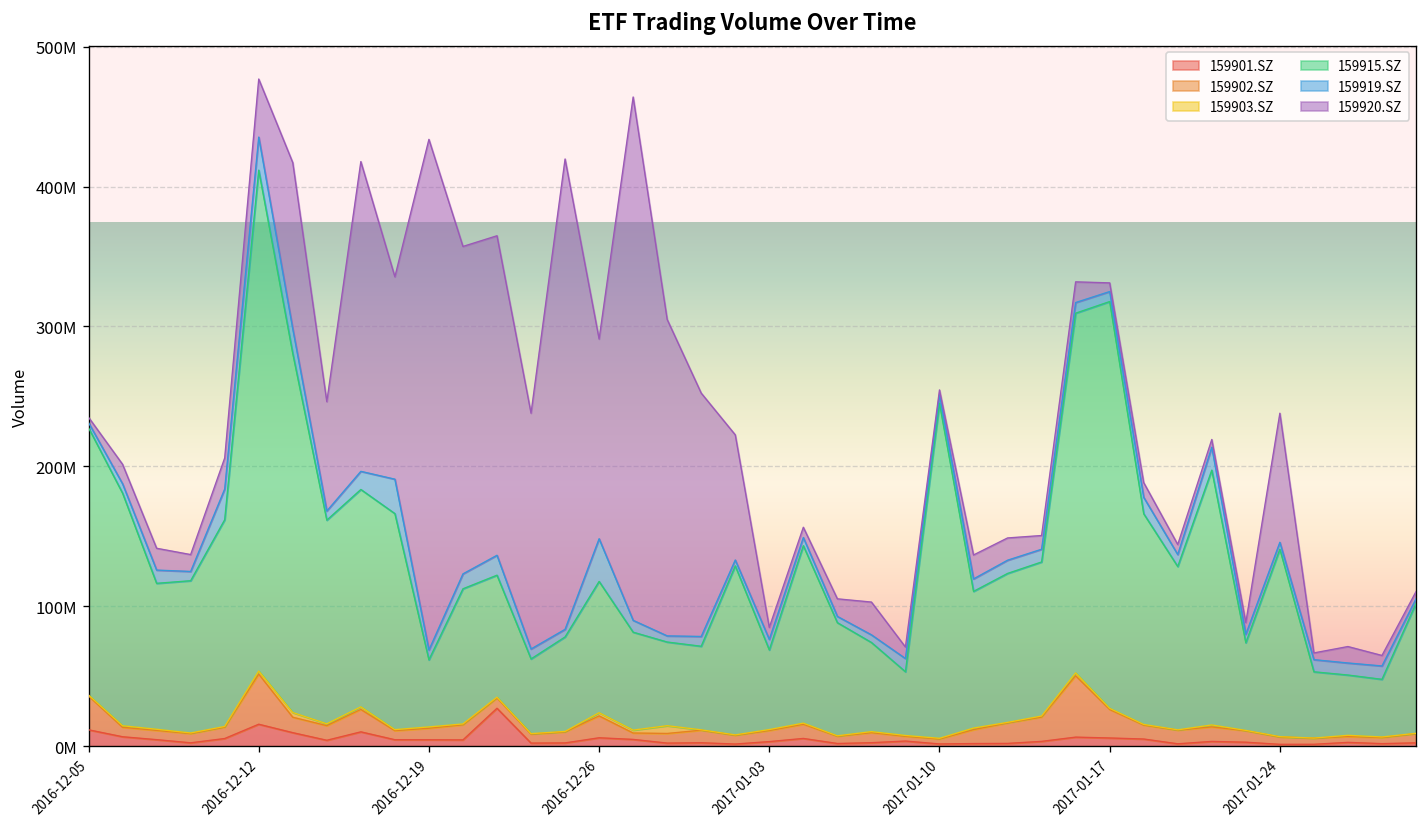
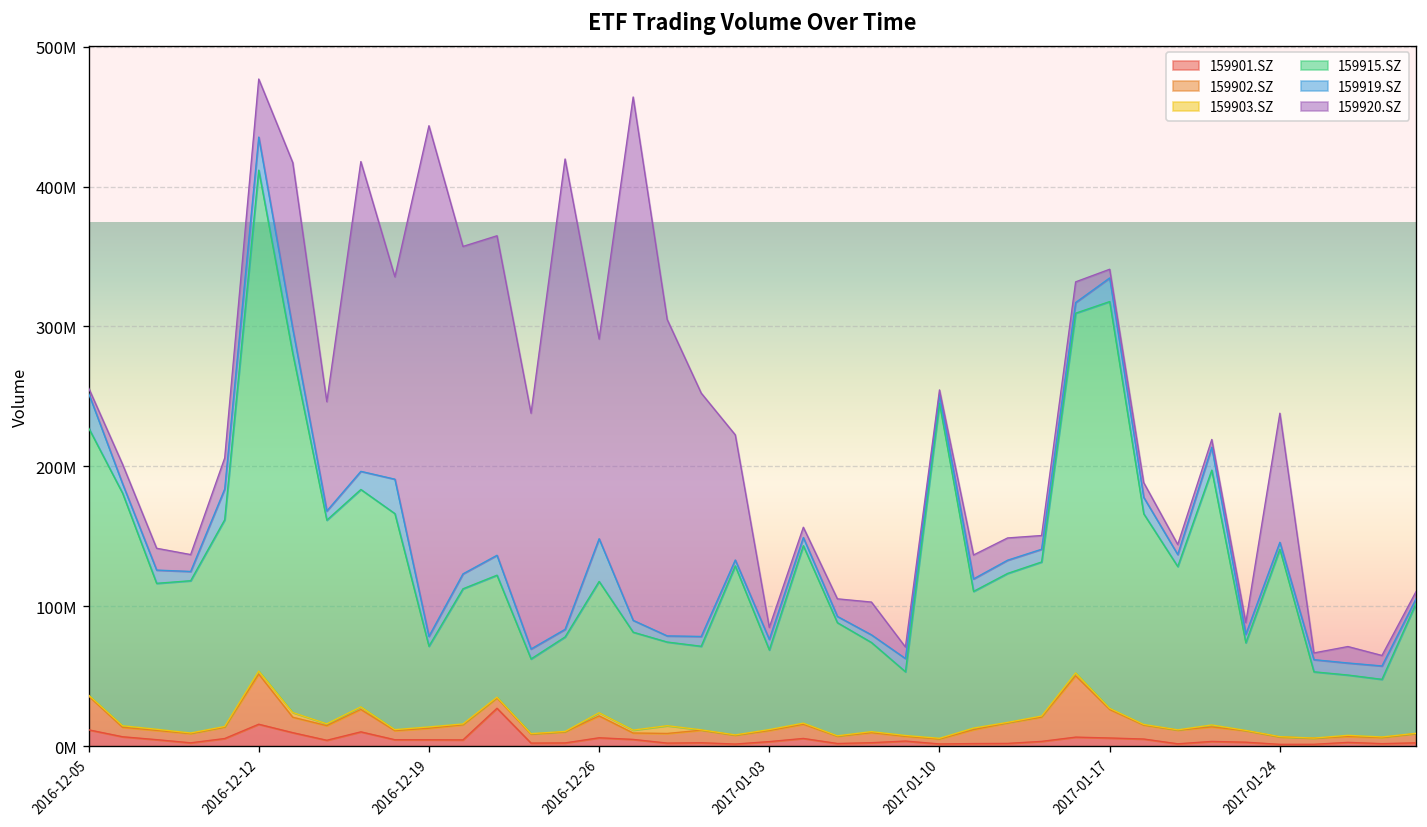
  {
    "159915.SZ": {
      "2016-12-05": 191000000,
      "2016-12-12": 358000000,
-     "2016-12-19": 48000000,
+     "2016-12-19": 58000000,
      "2016-12-26": 94000000,
      "2017-01-03": 57000000,
      "2017-01-10": 239000000,
      "2017-01-17": 291000000,
      "2017-01-24": 134000000
    },
    "159919.SZ": {
-     "2016-12-05": 4000000,
+     "2016-12-05": 25000000,
      "2016-12-12": 24000000,
      "2016-12-19": 7000000,
      "2016-12-26": 31000000,
      "2017-01-03": 8000000,
      "2017-01-10": 6000000,
-     "2017-01-17": 7000000,
+     "2017-01-17": 17000000,
      "2017-01-24": 5000000
    },
    "159920.SZ": {
      "2016-12-05": 4000000,
      "2016-12-12": 42000000,
      "2016-12-19": 365000000,
      "2016-12-26": 143000000,
      "2017-01-03": 9000000,
      "2017-01-10": 3000000,
      "2017-01-17": 6000000,
      "2017-01-24": 92000000
    }
  }
